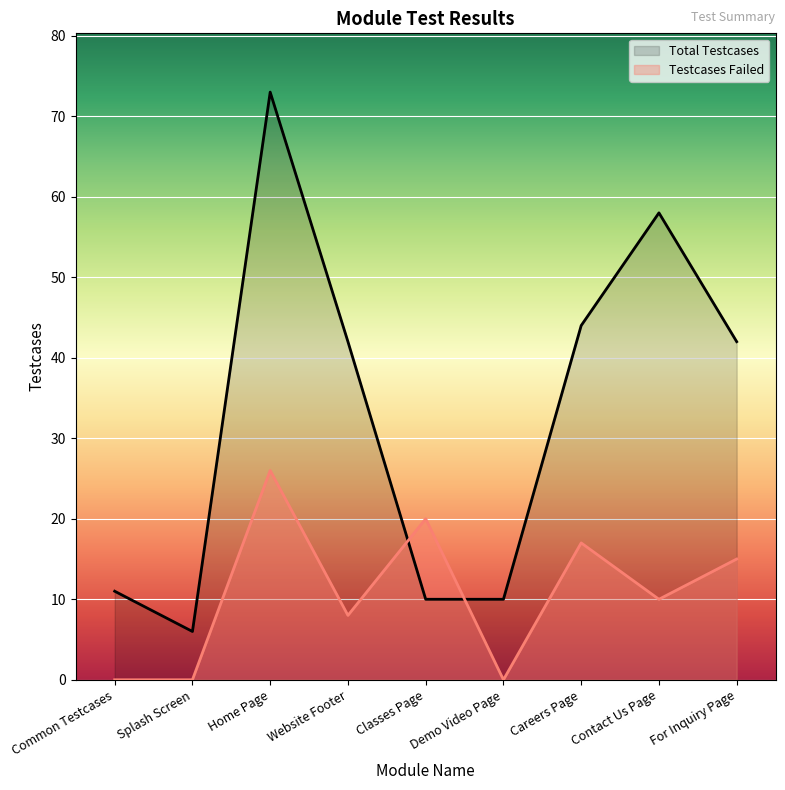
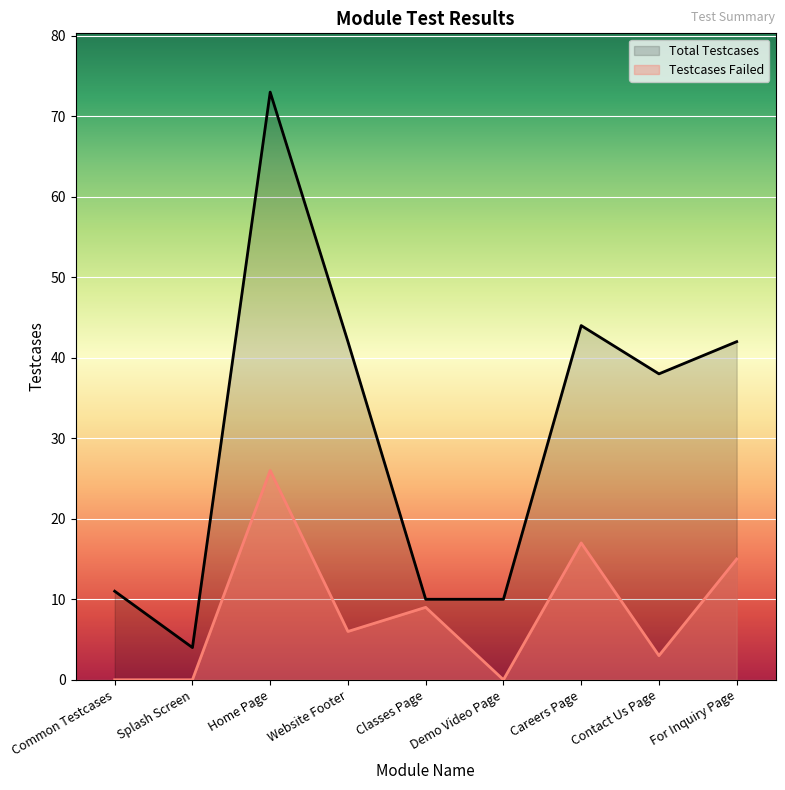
  {
    "Total Testcases": {
      "Common Testcases": 11,
-     "Splash Screen": 6,
+     "Splash Screen": 4,
      "Home Page": 73,
      "Website Footer": 42,
      "Classes Page": 10,
      "Demo Video Page": 10,
      "Careers Page": 44,
-     "Contact Us Page": 58,
+     "Contact Us Page": 38,
      "For Inquiry Page": 42
    },
    "Testcases Failed": {
      "Common Testcases": 0,
      "Splash Screen": 0,
      "Home Page": 26,
-     "Website Footer": 8,
-     "Classes Page": 20,
+     "Website Footer": 6,
+     "Classes Page": 9,
      "Demo Video Page": 0,
      "Careers Page": 17,
-     "Contact Us Page": 10,
+     "Contact Us Page": 3,
      "For Inquiry Page": 15
    }
  }
